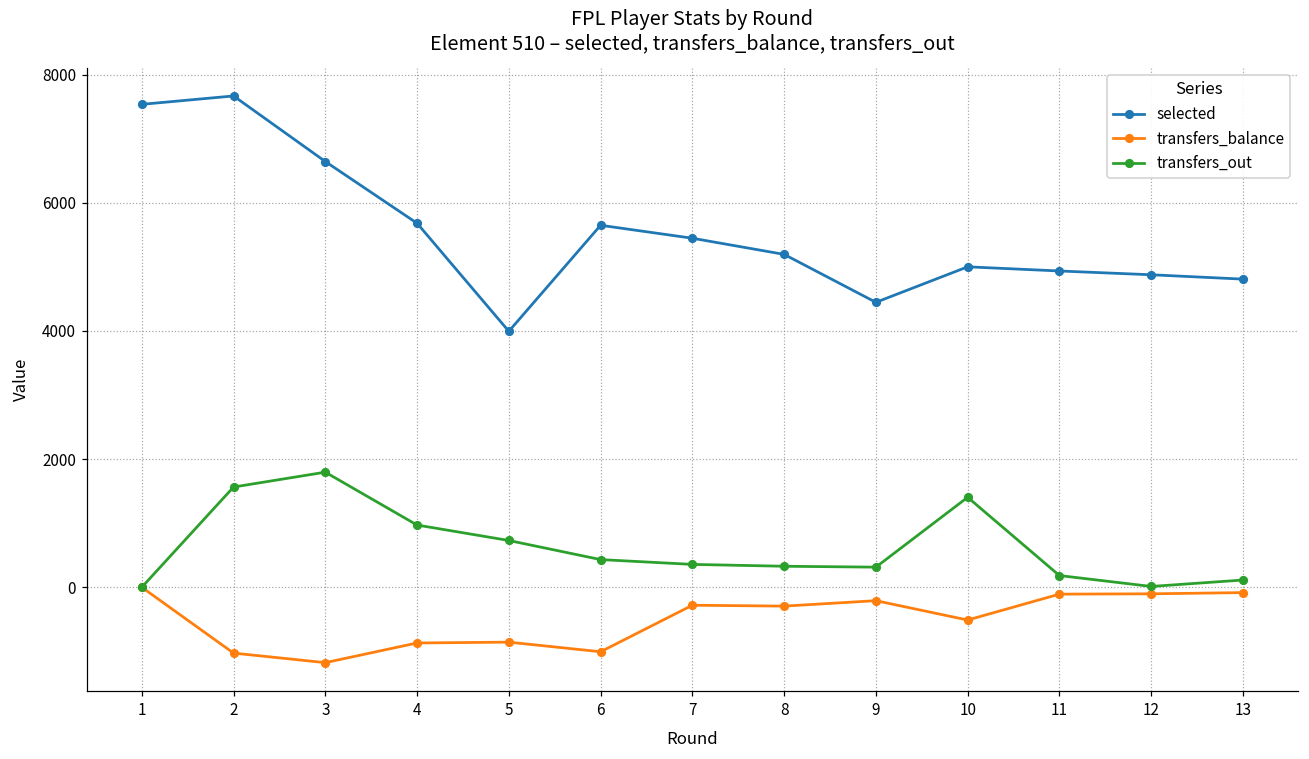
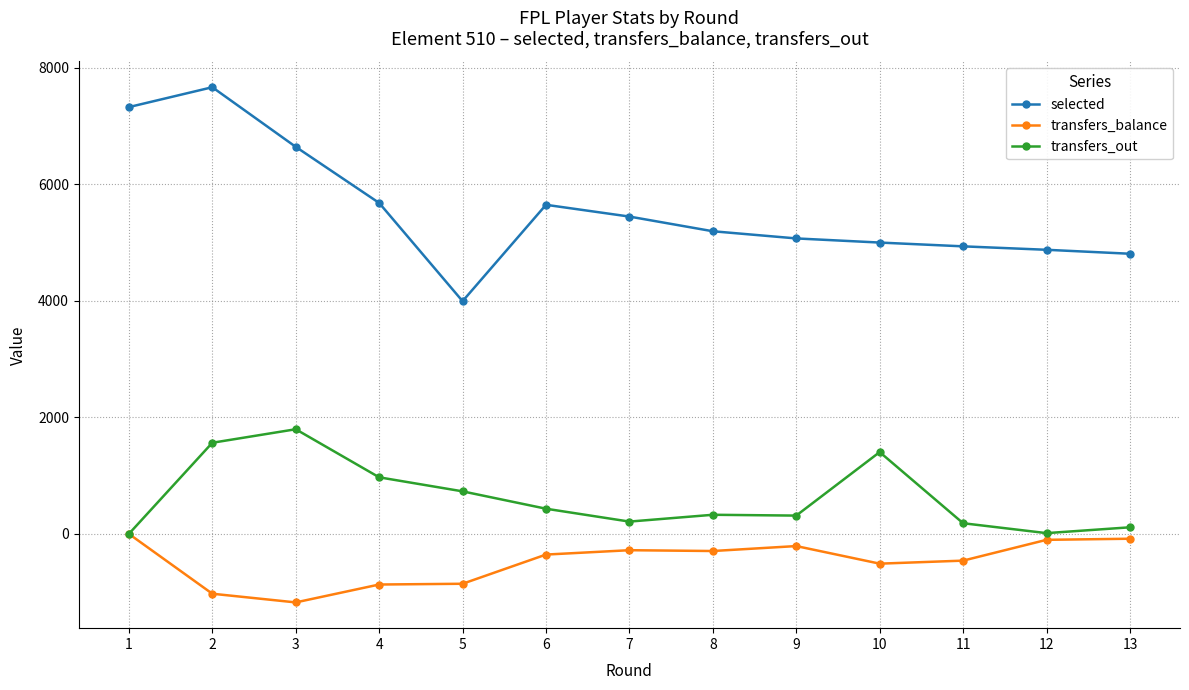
  {
    "selected": {
-     "1": 7500,
+     "1": 7300,
      "2": 7700,
      "3": 6600,
      "4": 5700,
      "5": 4000,
      "6": 5600,
      "7": 5400,
      "8": 5200,
-     "9": 4400,
+     "9": 5100,
      "10": 5000,
      "11": 4900,
      "12": 4900,
      "13": 4800
    },
    "transfers_balance": {
      "2": -1000,
      "3": -1200,
      "4": -900,
      "5": -900,
-     "6": -1000,
+     "6": -400,
      "7": -300,
      "8": -300,
      "9": -200,
      "10": -500,
-     "11": -100,
+     "11": -500,
      "12": -100,
      "13": -100
    },
    "transfers_out": {
      "2": 1600,
      "3": 1800,
      "4": 1000,
      "5": 700,
      "6": 400,
-     "7": 400,
+     "7": 200,
      "8": 300,
      "9": 300,
      "10": 1400,
      "11": 200,
      "12": 0,
      "13": 100
    }
  }
